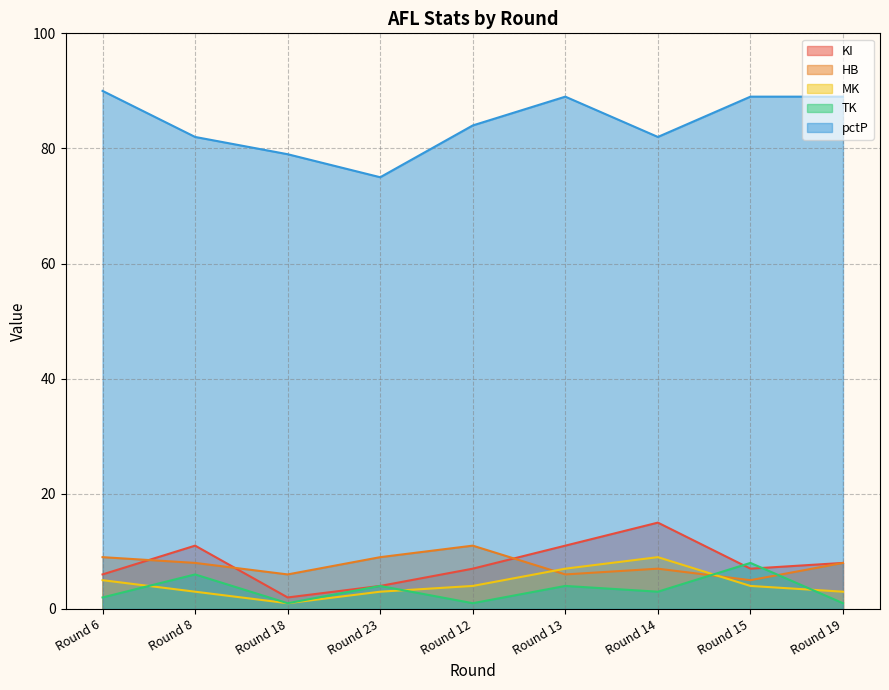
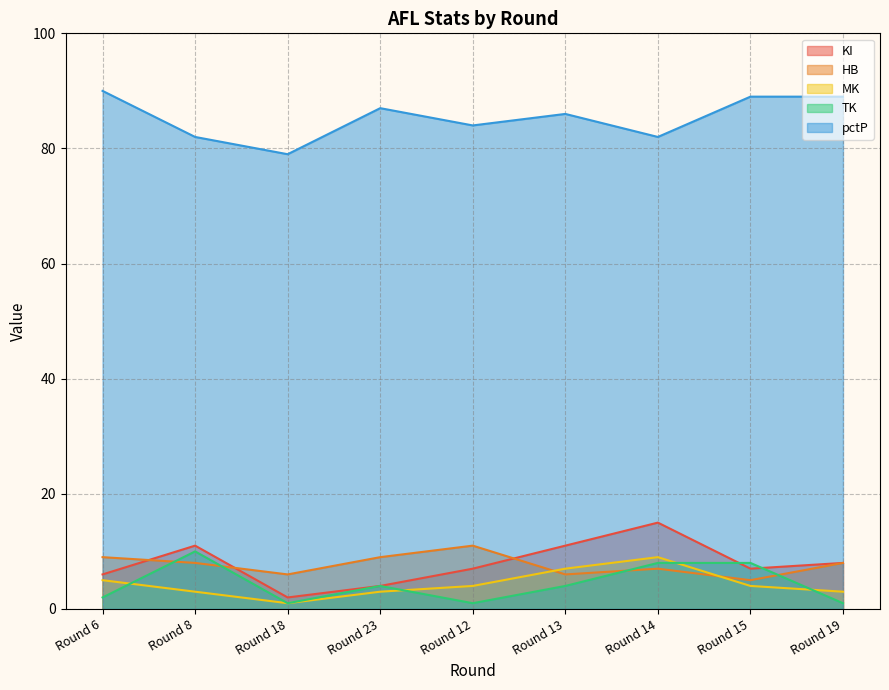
  {
    "TK": {
      "Round 6": 2,
-     "Round 8": 6,
+     "Round 8": 10,
      "Round 12": 1,
      "Round 13": 4,
-     "Round 14": 3,
+     "Round 14": 8,
      "Round 15": 8,
      "Round 19": 1
    },
    "pctP": {
      "Round 6": 90,
      "Round 8": 82,
      "Round 18": 79,
-     "Round 23": 75,
+     "Round 23": 87,
      "Round 12": 84,
-     "Round 13": 89,
+     "Round 13": 86,
      "Round 14": 82,
      "Round 15": 89
    }
  }
